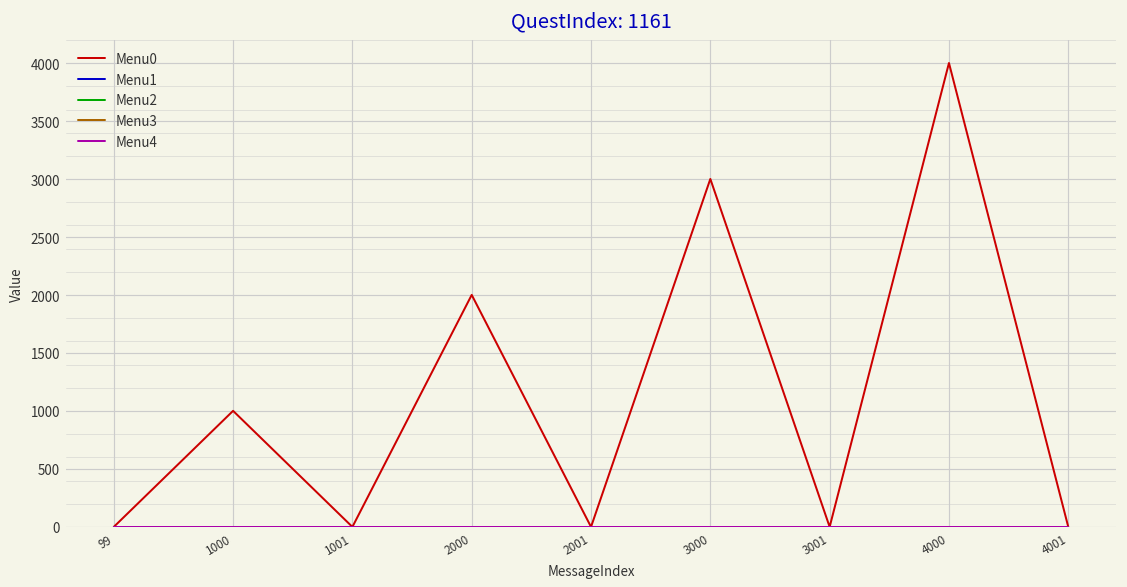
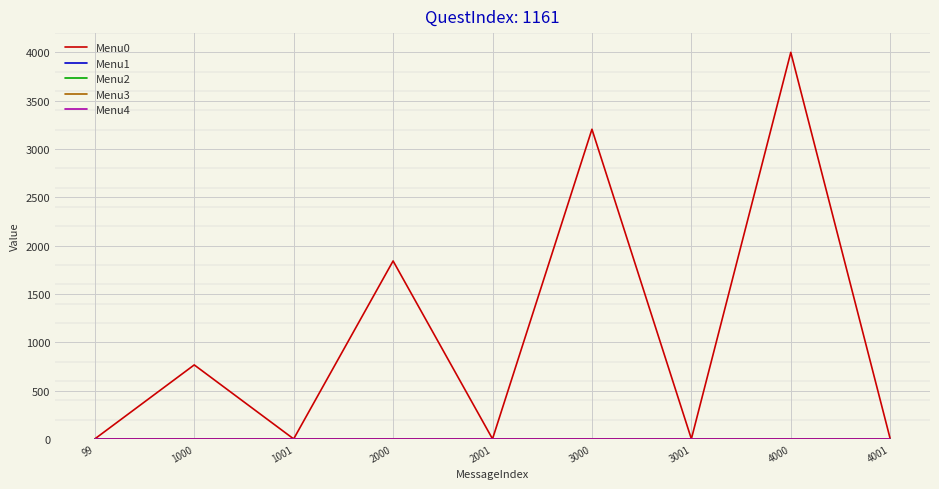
  {
    "Menu0": {
-     "1000": 1000,
-     "2000": 2000,
-     "3000": 3000,
+     "1000": 800,
+     "2000": 1800,
+     "3000": 3200,
      "4000": 4000
    },
    "Menu4": {
      "1000": 0,
      "2000": 0,
      "3000": 0,
      "4000": 0
    }
  }
